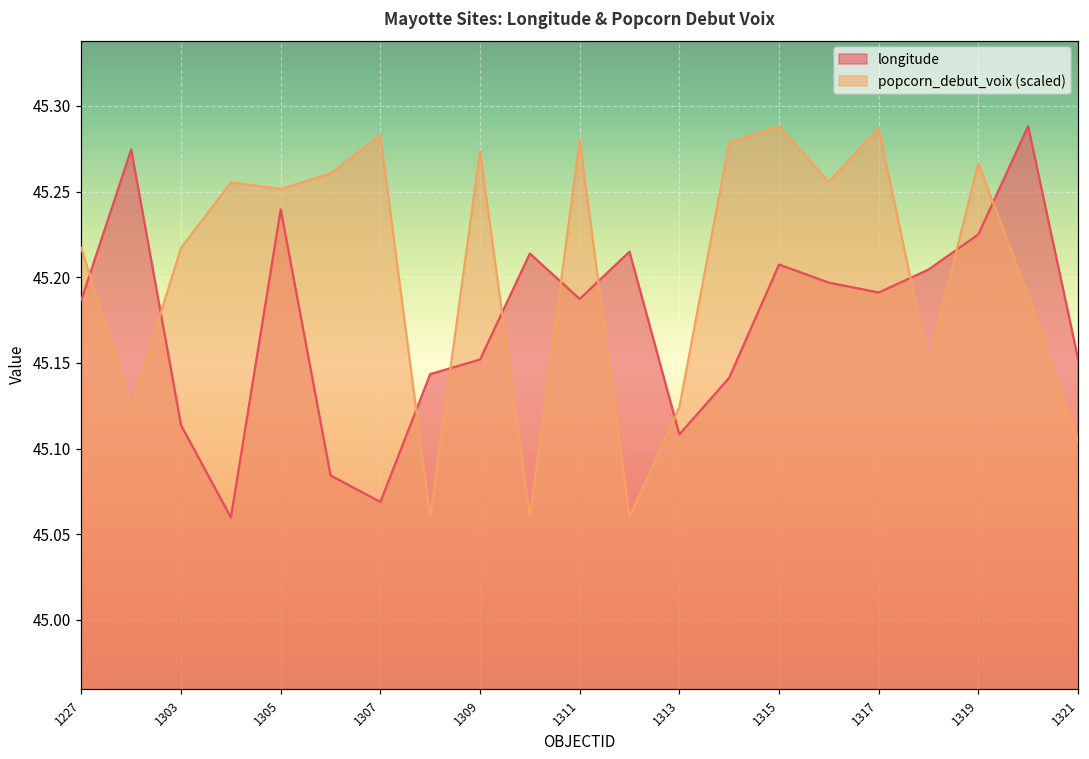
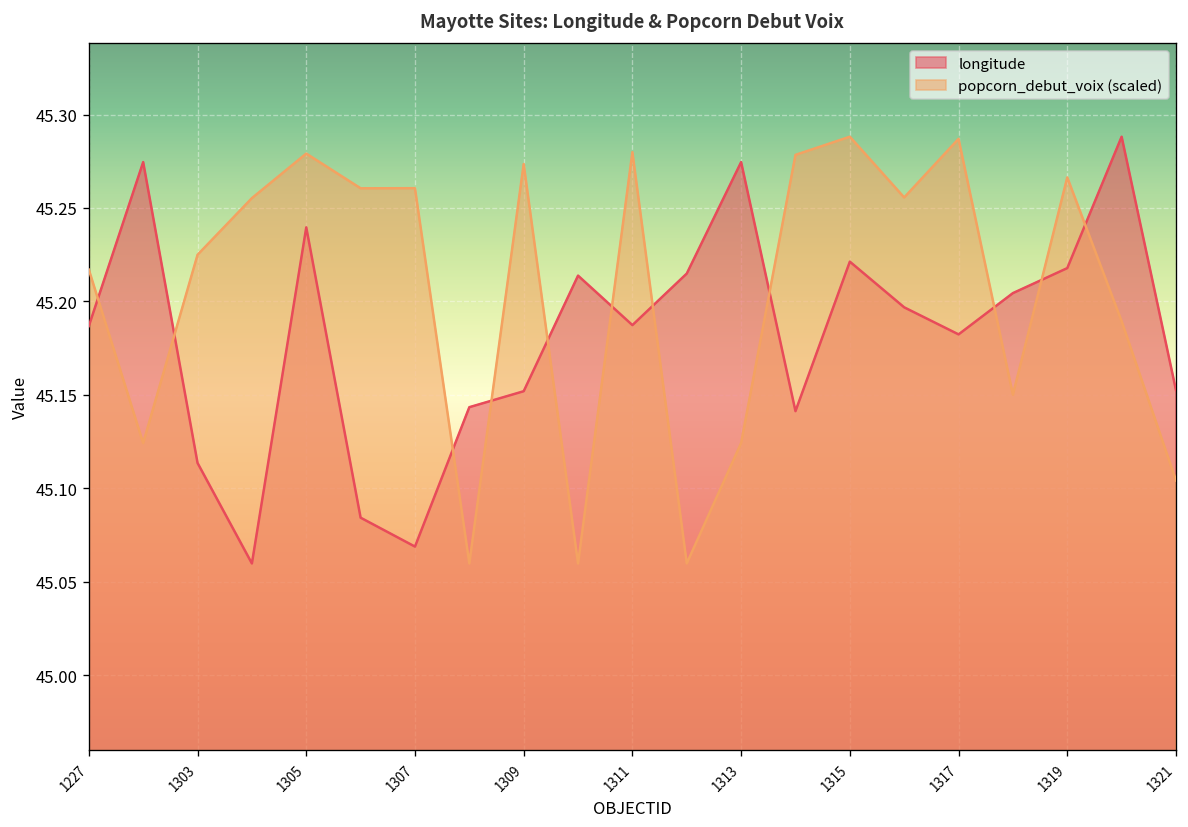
  {
    "longitude": {
      "1227": 45.187,
      "1303": 45.114,
      "1305": 45.240,
      "1307": 45.069,
      "1309": 45.152,
      "1311": 45.187,
-     "1313": 45.108,
-     "1315": 45.207,
-     "1317": 45.191,
-     "1319": 45.225,
+     "1313": 45.275,
+     "1315": 45.221,
+     "1317": 45.182,
+     "1319": 45.218,
      "1321": 45.153
    },
    "popcorn_debut_voix (scaled)": {
      "1227": 45.217,
-     "1303": 45.217,
-     "1305": 45.252,
-     "1307": 45.283,
+     "1303": 45.225,
+     "1305": 45.279,
+     "1307": 45.261,
      "1309": 45.274,
      "1311": 45.280,
      "1313": 45.124,
      "1315": 45.288,
      "1317": 45.287,
      "1319": 45.266,
      "1321": 45.104
    }
  }
